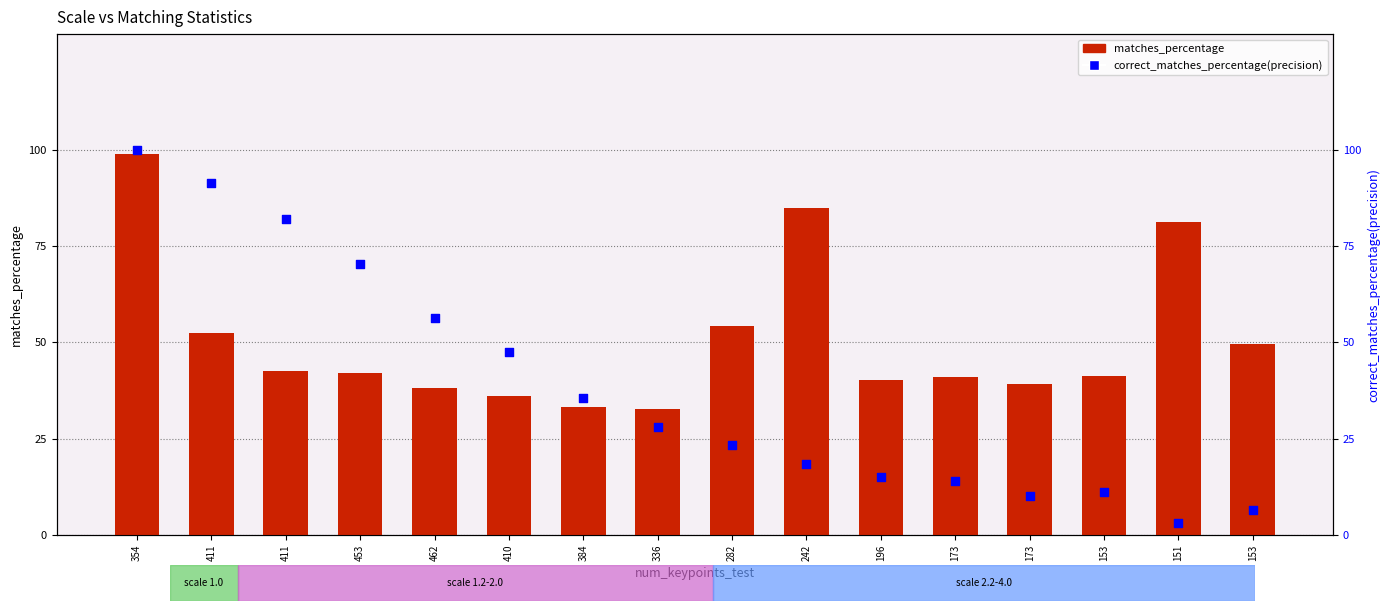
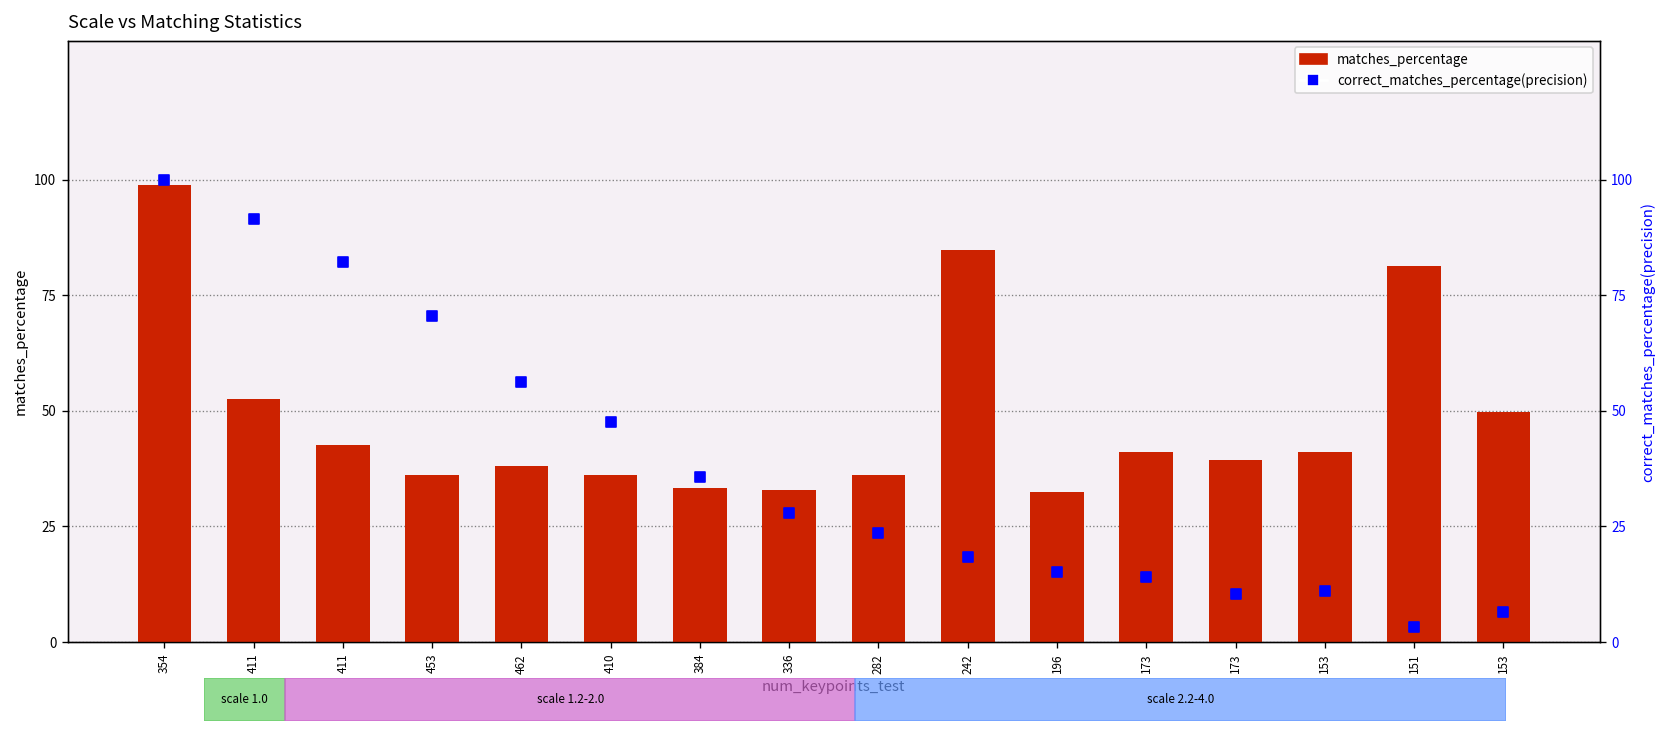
  {
    "matches_percentage": {
      "354": 99,
-     "453": 42,
+     "453": 36,
      "462": 38,
      "410": 36,
      "384": 33,
      "336": 33,
-     "282": 54,
+     "282": 36,
      "242": 85,
-     "196": 40,
+     "196": 32,
      "151": 81
    }
  }
